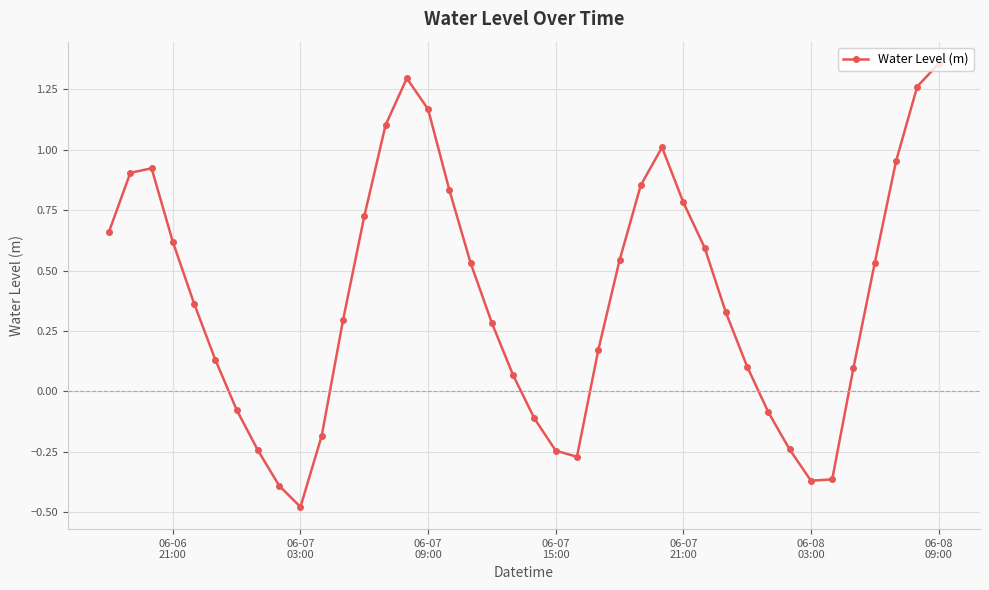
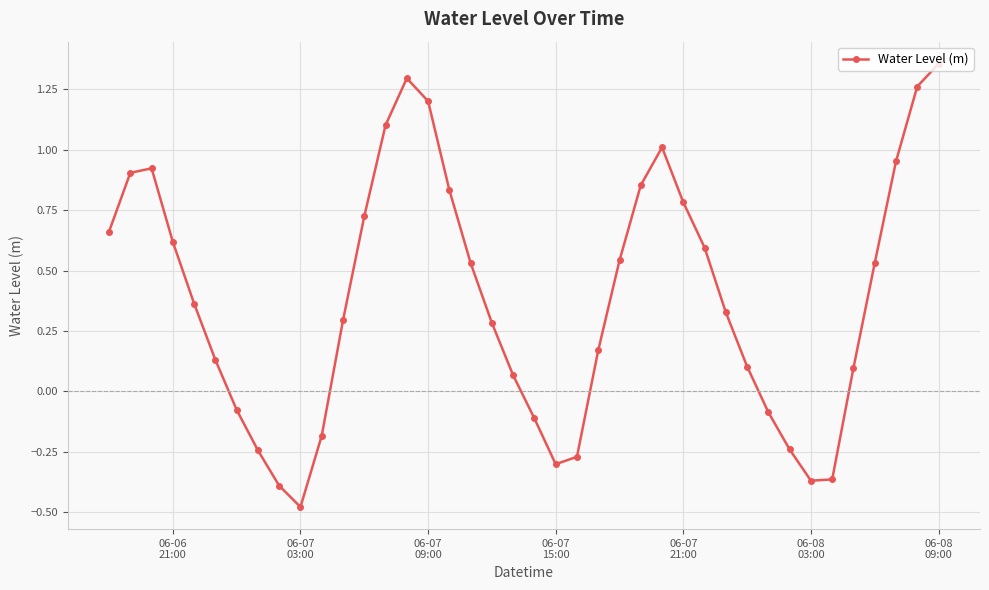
  {
    "06-06 21:00": 0.62,
    "06-07 03:00": -0.48,
-   "06-07 09:00": 1.17,
-   "06-07 15:00": -0.25,
+   "06-07 09:00": 1.20,
+   "06-07 15:00": -0.30,
    "06-07 21:00": 0.78,
    "06-08 03:00": -0.37
  }
